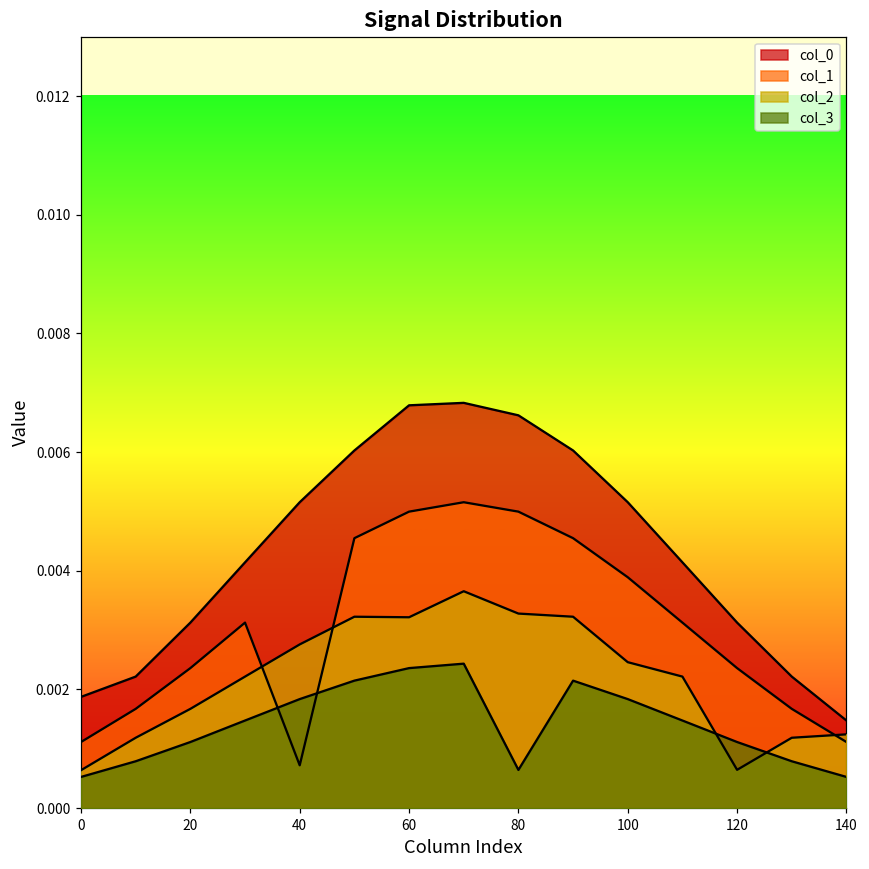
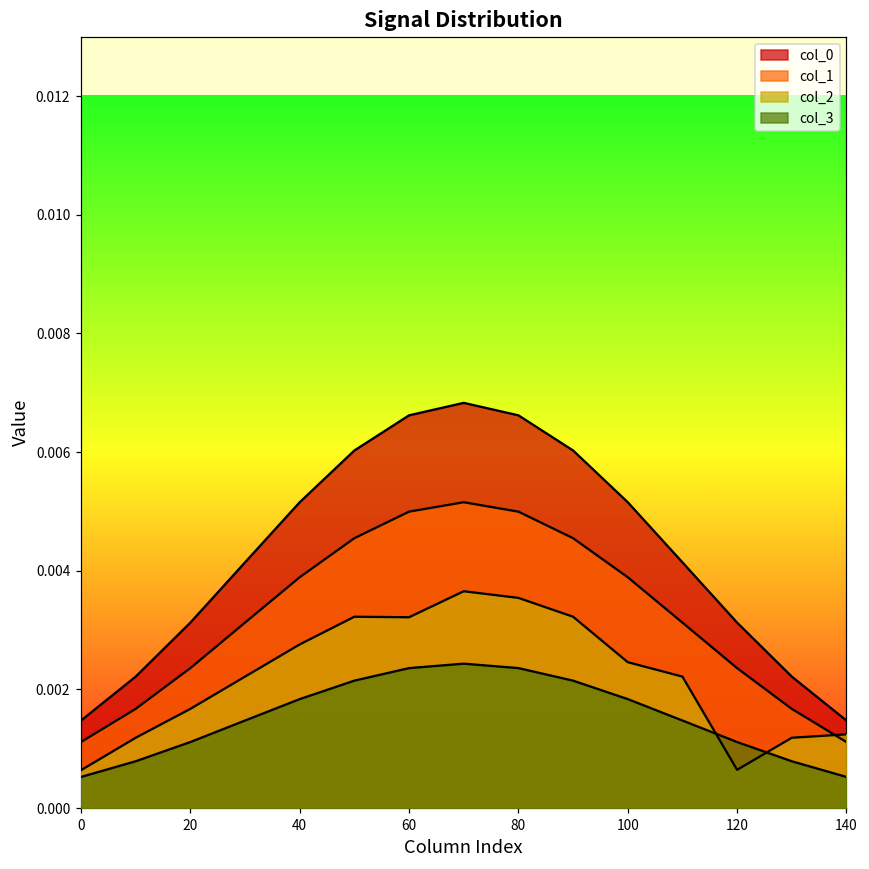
  {
    "col_0": {
-     "0": 0.0019,
+     "0": 0.0015,
      "20": 0.0031,
      "40": 0.0052,
-     "60": 0.0068,
+     "60": 0.0066,
      "80": 0.0066,
      "100": 0.0052,
      "120": 0.0031,
      "140": 0.0015
    },
    "col_1": {
      "0": 0.0011,
      "20": 0.0024,
-     "40": 0.0007,
+     "40": 0.0039,
      "60": 0.0050,
      "80": 0.0050,
      "100": 0.0039,
      "120": 0.0024,
      "140": 0.0011
    },
    "col_2": {
      "0": 0.0006,
      "20": 0.0017,
      "40": 0.0028,
      "60": 0.0032,
-     "80": 0.0033,
+     "80": 0.0035,
      "100": 0.0025,
      "120": 0.0006,
      "140": 0.0012
    },
    "col_3": {
      "0": 0.0005,
      "20": 0.0011,
      "40": 0.0018,
      "60": 0.0024,
-     "80": 0.0006,
+     "80": 0.0024,
      "100": 0.0018,
      "120": 0.0011,
      "140": 0.0005
    }
  }
